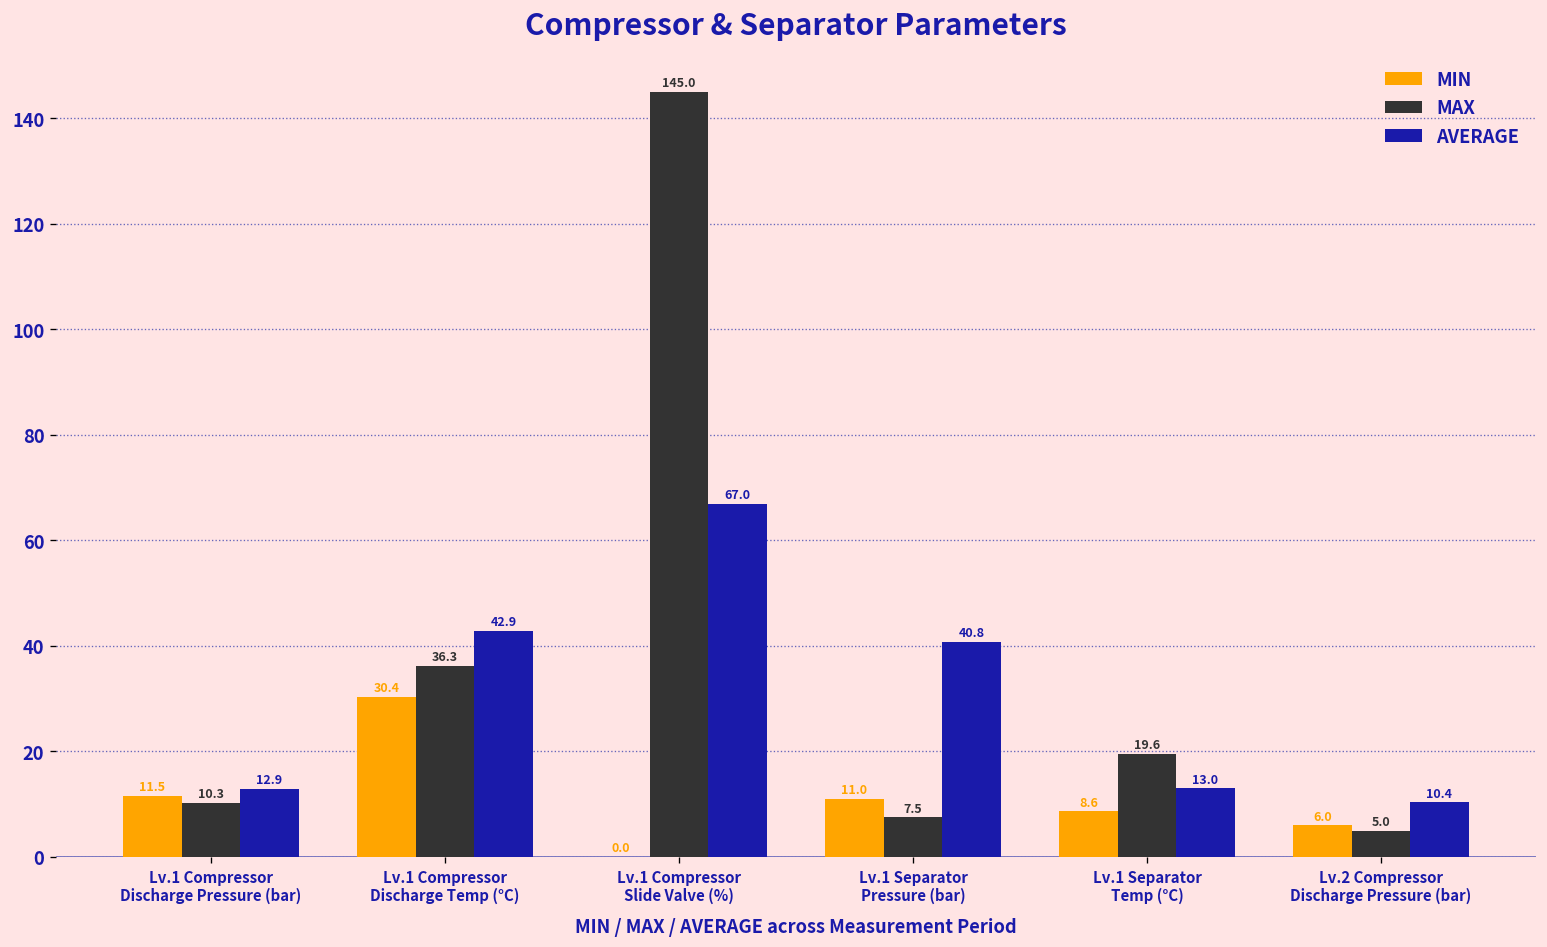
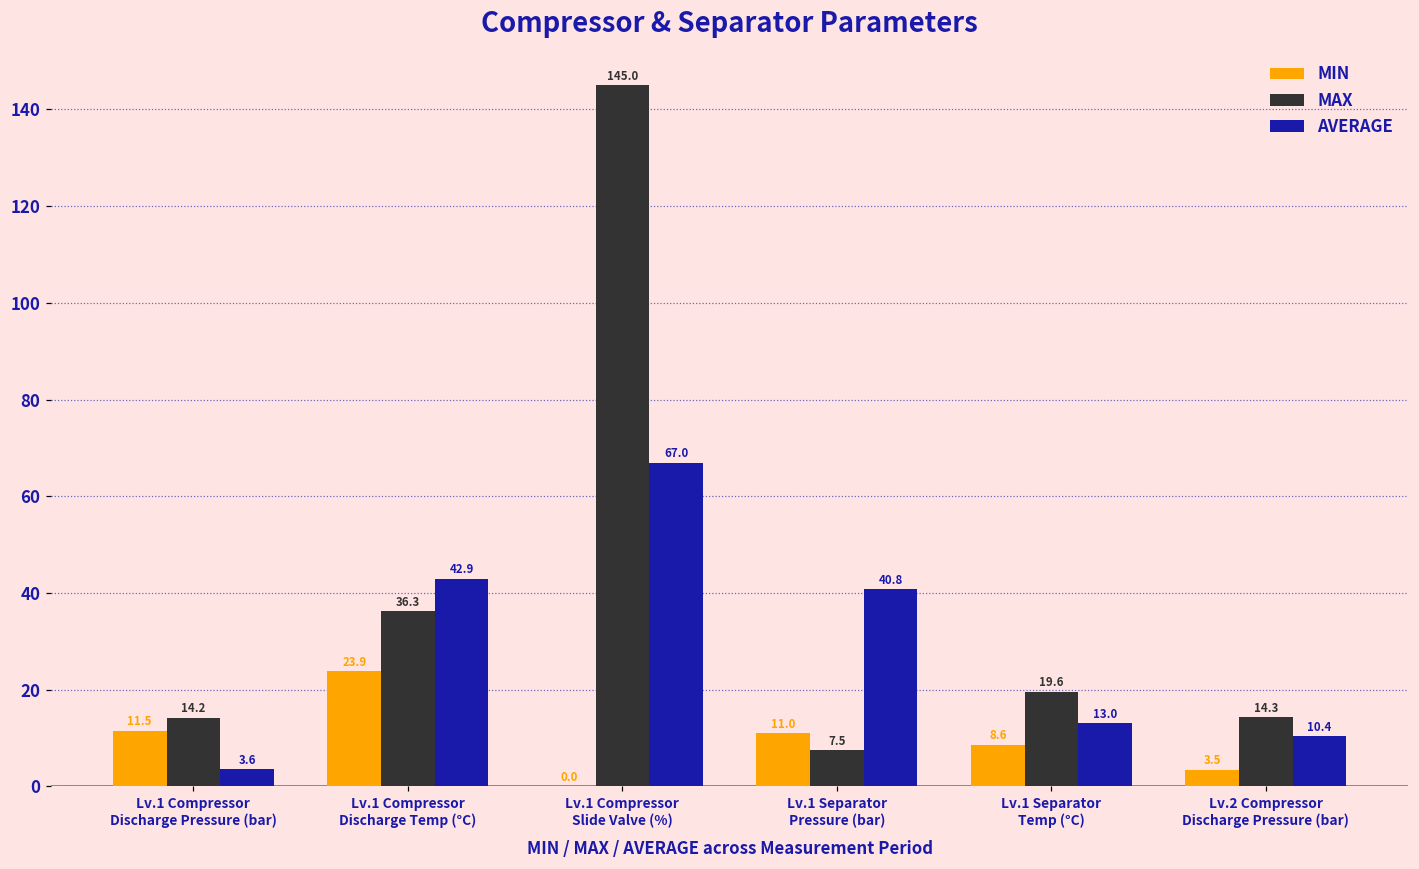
  {
    "MIN": {
      "Lv.1 Compressor Discharge Pressure (bar)": 11.5,
-     "Lv.1 Compressor Discharge Temp (°C)": 30.4,
+     "Lv.1 Compressor Discharge Temp (°C)": 23.9,
      "Lv.1 Compressor Slide Valve (%)": 0.0,
      "Lv.1 Separator Pressure (bar)": 11.0,
      "Lv.1 Separator Temp (°C)": 8.6,
-     "Lv.2 Compressor Discharge Pressure (bar)": 6.0
+     "Lv.2 Compressor Discharge Pressure (bar)": 3.5
    },
    "MAX": {
-     "Lv.1 Compressor Discharge Pressure (bar)": 10.3,
+     "Lv.1 Compressor Discharge Pressure (bar)": 14.2,
      "Lv.1 Compressor Discharge Temp (°C)": 36.3,
      "Lv.1 Compressor Slide Valve (%)": 145.0,
      "Lv.1 Separator Pressure (bar)": 7.5,
      "Lv.1 Separator Temp (°C)": 19.6,
-     "Lv.2 Compressor Discharge Pressure (bar)": 5.0
+     "Lv.2 Compressor Discharge Pressure (bar)": 14.3
    },
    "AVERAGE": {
-     "Lv.1 Compressor Discharge Pressure (bar)": 12.9,
+     "Lv.1 Compressor Discharge Pressure (bar)": 3.6,
      "Lv.1 Compressor Discharge Temp (°C)": 42.9,
      "Lv.1 Compressor Slide Valve (%)": 67.0,
      "Lv.1 Separator Pressure (bar)": 40.8,
      "Lv.1 Separator Temp (°C)": 13.0,
      "Lv.2 Compressor Discharge Pressure (bar)": 10.4
    }
  }
